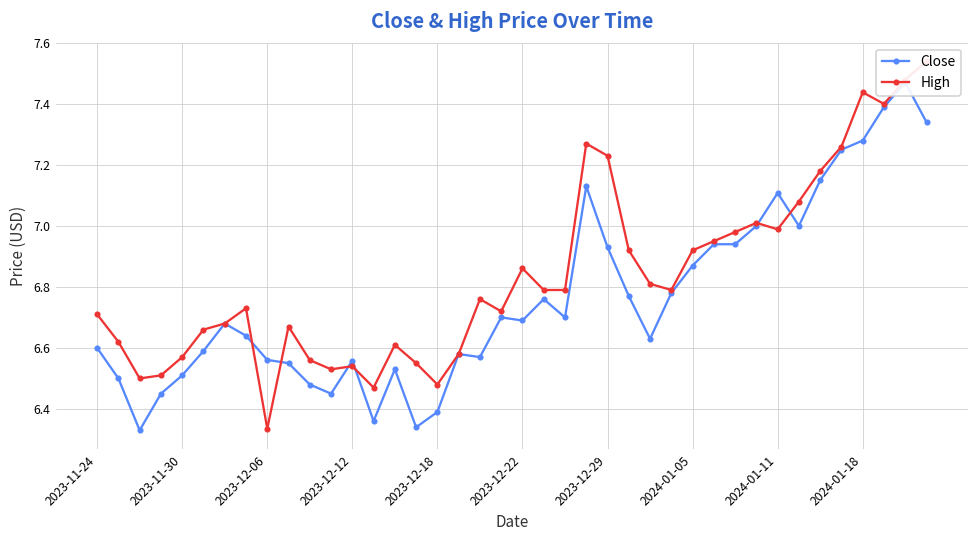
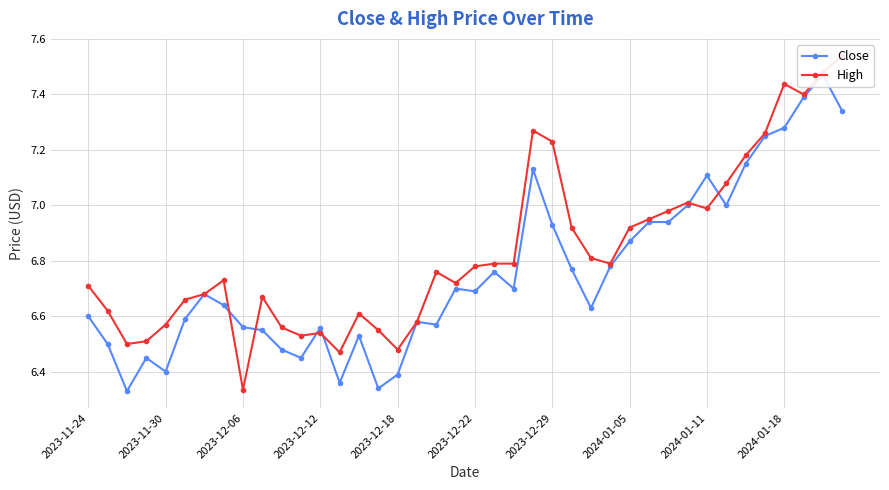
  {
    "Close": {
      "2023-11-24": 6.60,
-     "2023-11-30": 6.51,
+     "2023-11-30": 6.40,
      "2023-12-06": 6.56,
      "2023-12-12": 6.56,
      "2023-12-18": 6.39,
      "2023-12-22": 6.69,
      "2023-12-29": 6.93,
      "2024-01-05": 6.87,
      "2024-01-11": 7.11,
      "2024-01-18": 7.28
    },
    "High": {
      "2023-11-24": 6.71,
      "2023-11-30": 6.57,
      "2023-12-06": 6.34,
      "2023-12-12": 6.54,
      "2023-12-18": 6.48,
-     "2023-12-22": 6.86,
+     "2023-12-22": 6.78,
      "2023-12-29": 7.23,
      "2024-01-05": 6.92,
      "2024-01-11": 6.99,
      "2024-01-18": 7.44
    }
  }
